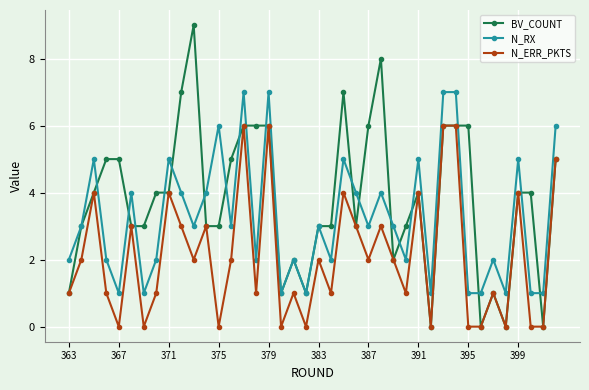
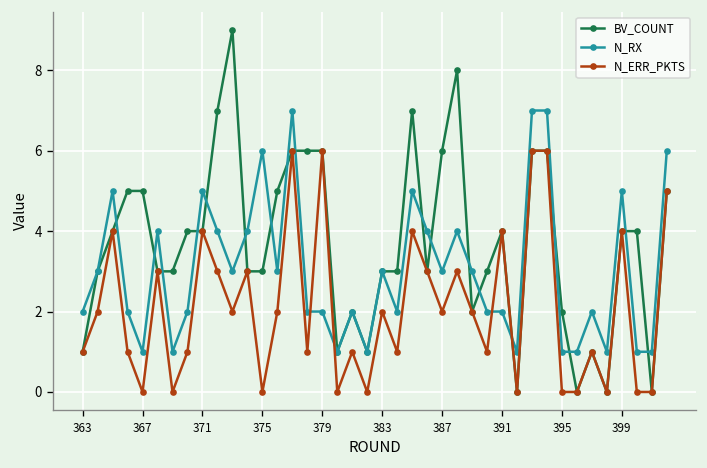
  {
    "BV_COUNT": {
      "367": 5,
      "375": 3,
      "387": 6,
-     "395": 6
+     "395": 2
    },
    "N_RX": {
      "363": 2,
      "367": 1,
      "371": 5,
      "375": 6,
-     "379": 7,
+     "379": 2,
      "387": 3,
-     "391": 5,
+     "391": 2,
      "395": 1,
      "399": 5
    },
    "N_ERR_PKTS": {
      "367": 0,
      "375": 0,
      "383": 2,
      "387": 2,
      "395": 0
    }
  }
